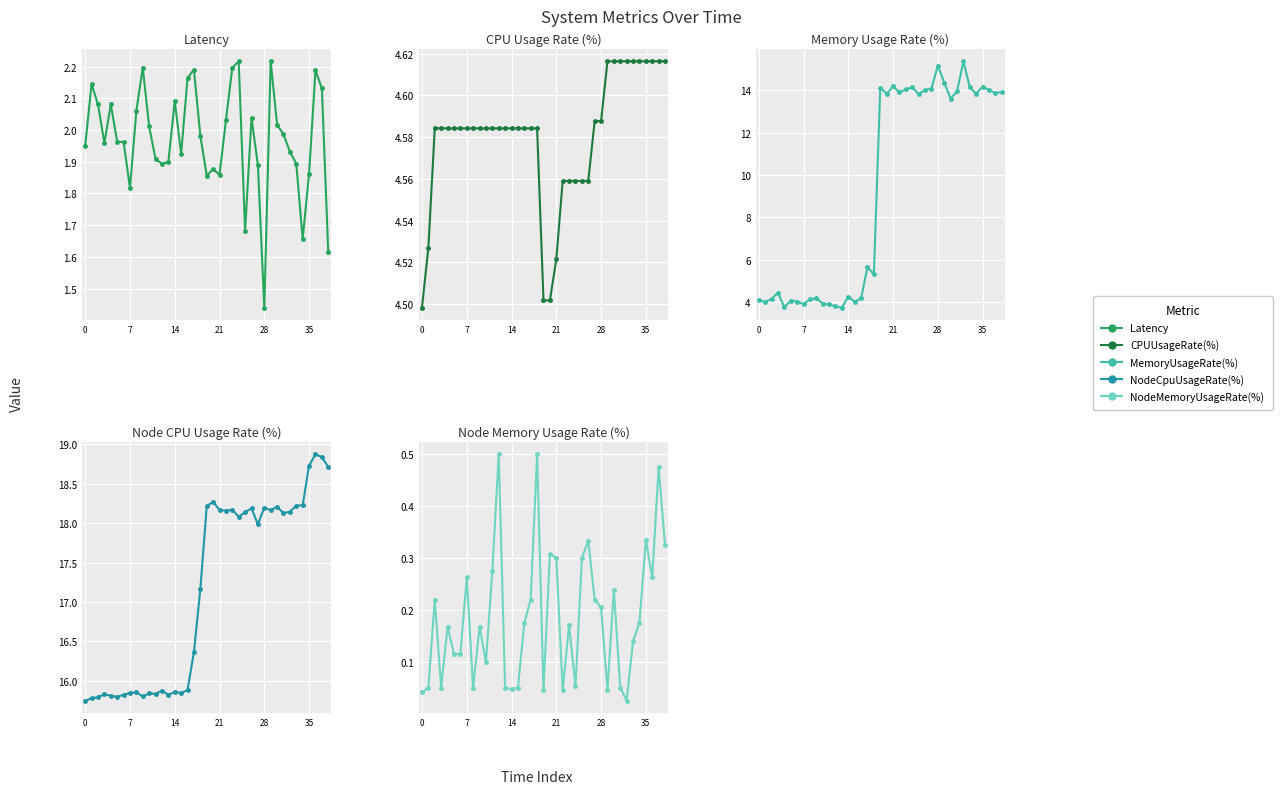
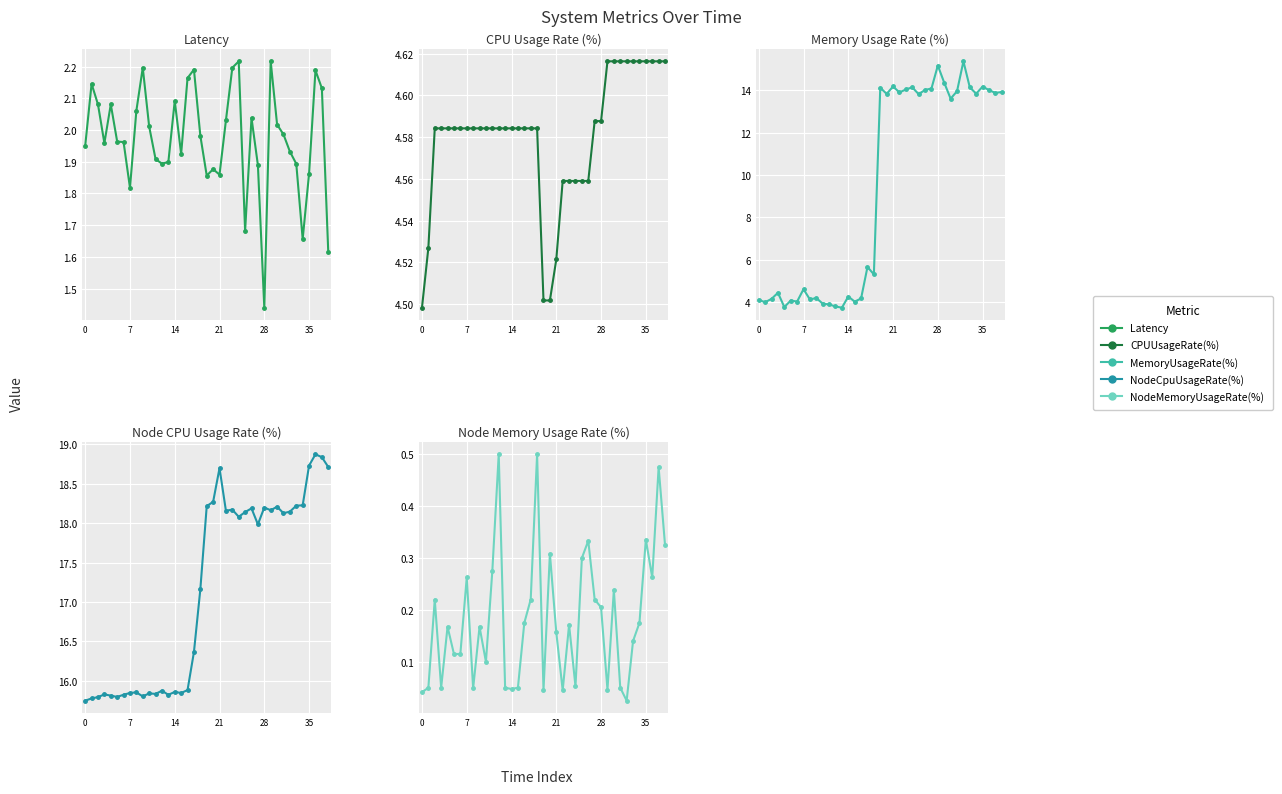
  {
    "Latency": {
      "0": 1.95,
      "7": 1.82,
      "14": 2.09,
      "21": 1.86,
      "28": 1.44,
      "35": 1.86
    },
    "CPU Usage Rate (%)": {
      "0": 4.498,
      "7": 4.584,
      "14": 4.584,
      "21": 4.521,
      "28": 4.588,
      "35": 4.616
    },
    "Memory Usage Rate (%)": {
      "0": 4.1,
-     "7": 3.9,
+     "7": 4.6,
      "14": 4.3,
      "21": 14.2,
      "28": 15.2,
      "35": 14.2
    },
    "Node CPU Usage Rate (%)": {
      "0": 15.7,
      "7": 15.8,
      "14": 15.9,
-     "21": 18.2,
+     "21": 18.7,
      "28": 18.2,
      "35": 18.7
    },
    "Node Memory Usage Rate (%)": {
      "0": 0.04,
      "7": 0.26,
      "14": 0.05,
-     "21": 0.30,
+     "21": 0.16,
      "28": 0.20,
      "35": 0.34
    }
  }
